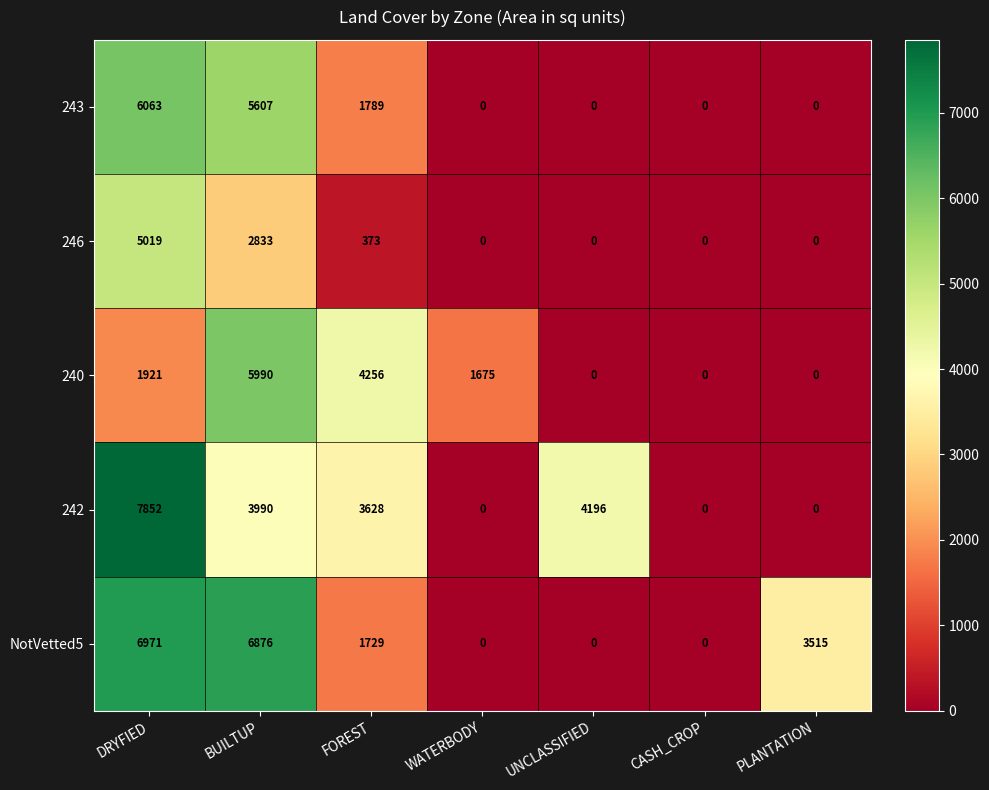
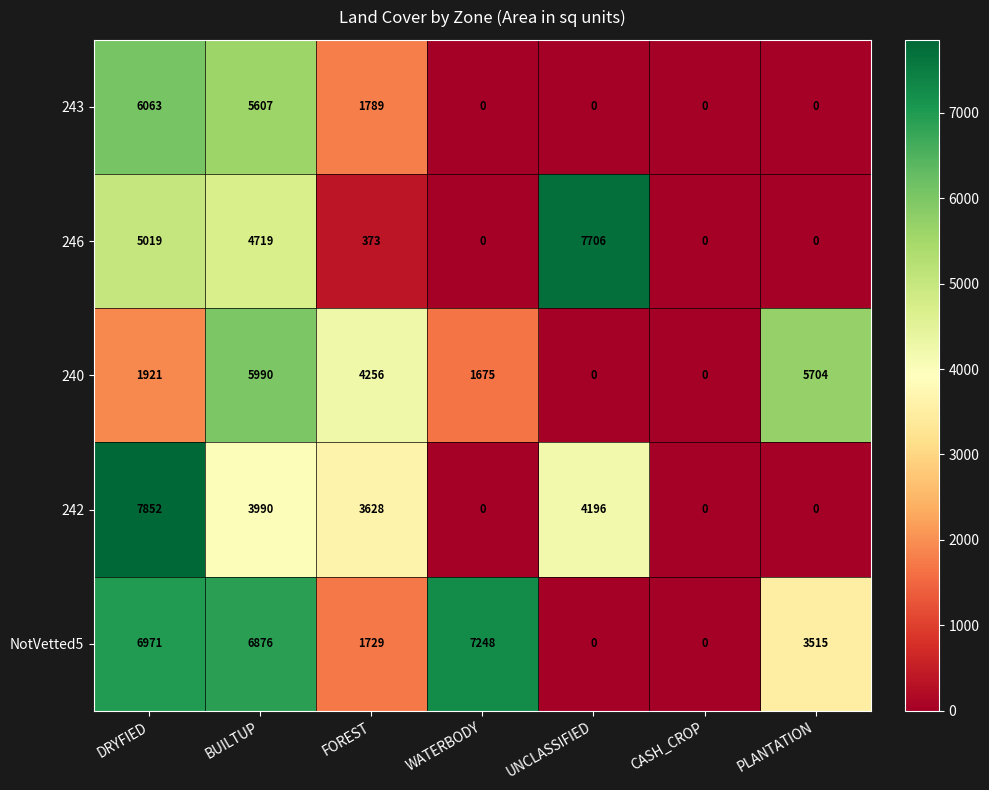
  {
    "243": {
      "DRYFIED": 6063,
      "BUILTUP": 5607,
      "FOREST": 1789,
      "WATERBODY": 0,
      "UNCLASSIFIED": 0,
      "CASH_CROP": 0,
      "PLANTATION": 0
    },
    "246": {
      "DRYFIED": 5019,
-     "BUILTUP": 2833,
+     "BUILTUP": 4719,
      "FOREST": 373,
      "WATERBODY": 0,
-     "UNCLASSIFIED": 0,
+     "UNCLASSIFIED": 7706,
      "CASH_CROP": 0,
      "PLANTATION": 0
    },
    "240": {
      "DRYFIED": 1921,
      "BUILTUP": 5990,
      "FOREST": 4256,
      "WATERBODY": 1675,
      "UNCLASSIFIED": 0,
      "CASH_CROP": 0,
-     "PLANTATION": 0
+     "PLANTATION": 5704
    },
    "242": {
      "DRYFIED": 7852,
      "BUILTUP": 3990,
      "FOREST": 3628,
      "WATERBODY": 0,
      "UNCLASSIFIED": 4196,
      "CASH_CROP": 0,
      "PLANTATION": 0
    },
    "NotVetted5": {
      "DRYFIED": 6971,
      "BUILTUP": 6876,
      "FOREST": 1729,
-     "WATERBODY": 0,
+     "WATERBODY": 7248,
      "UNCLASSIFIED": 0,
      "CASH_CROP": 0,
      "PLANTATION": 3515
    }
  }
